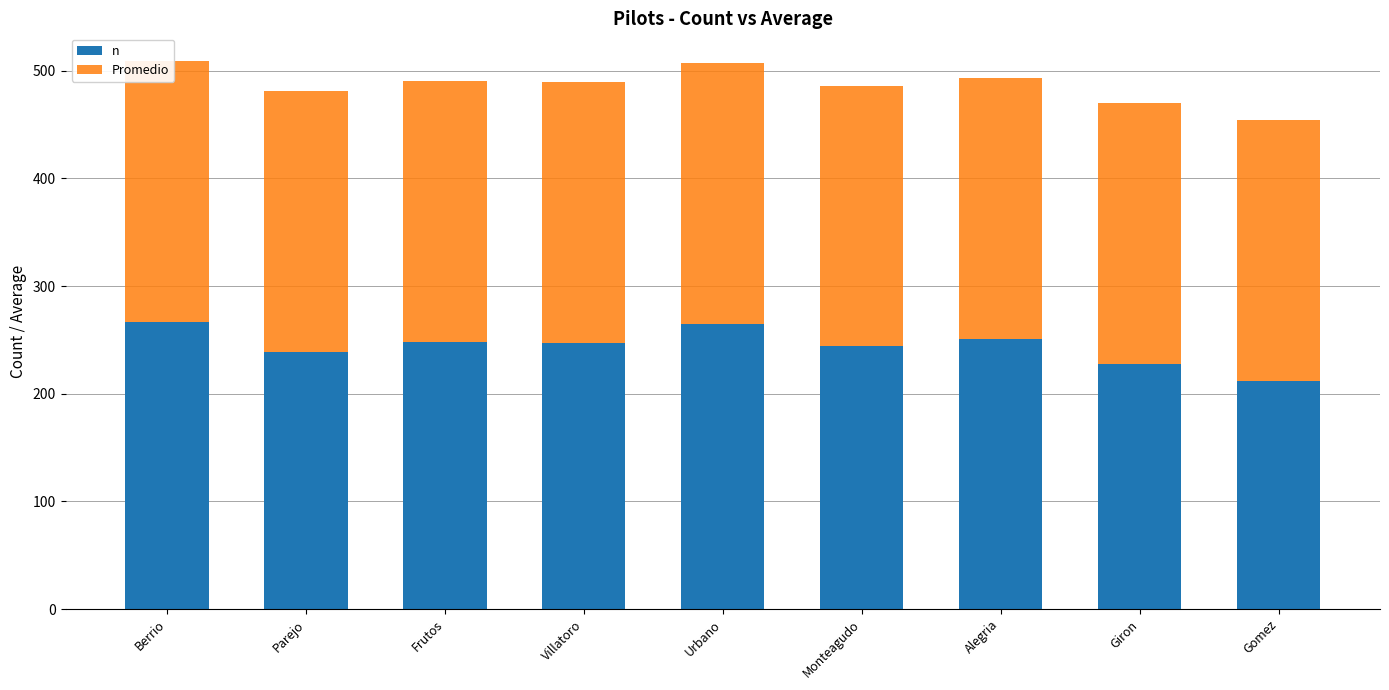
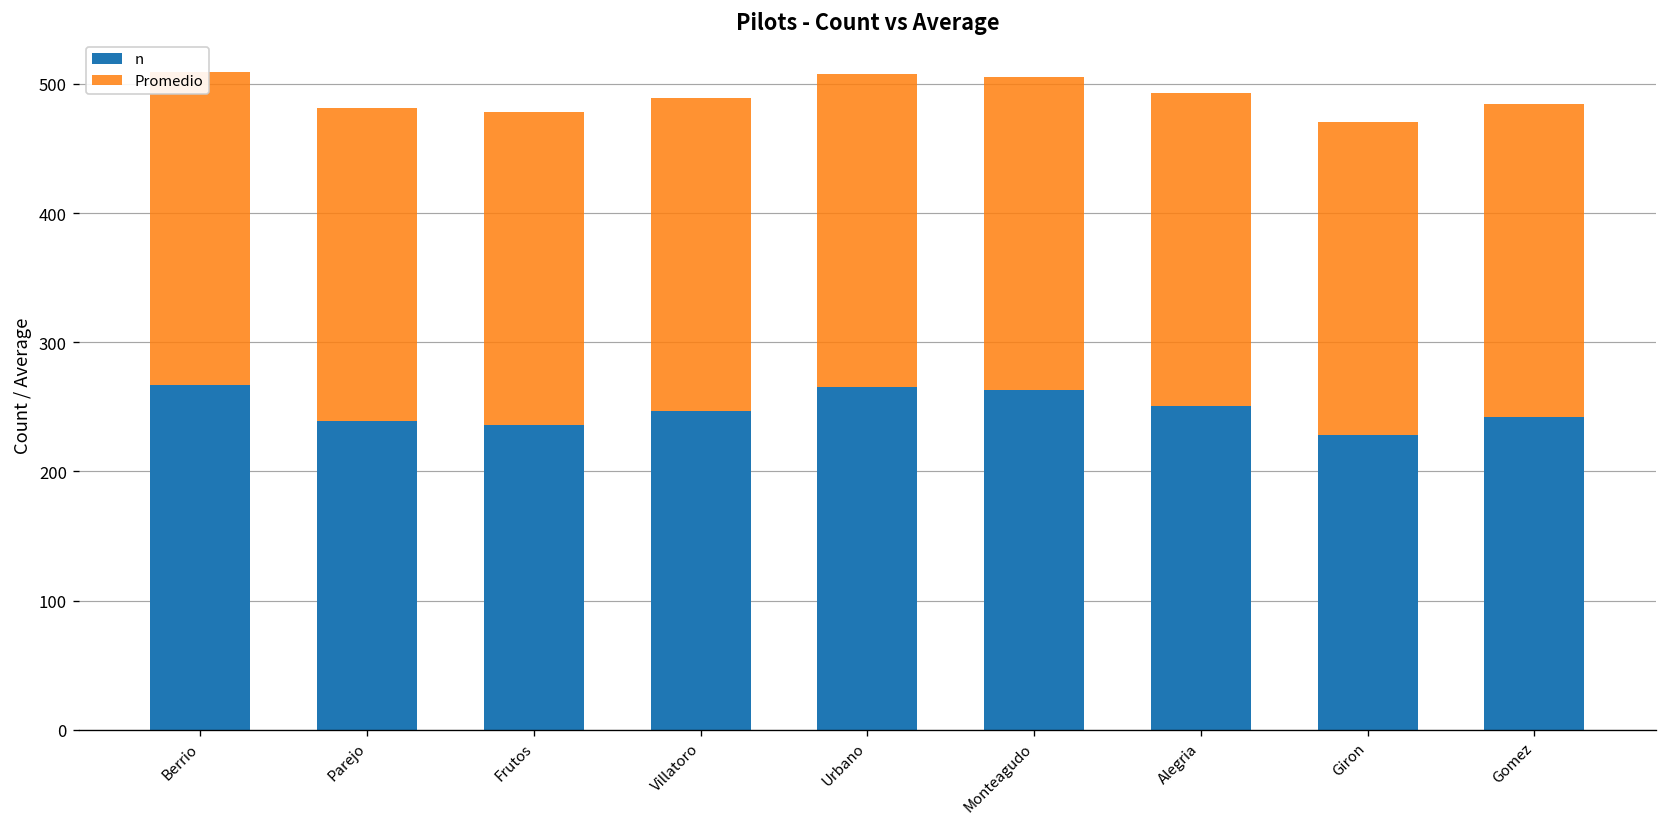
  {
    "n": {
      "Berrio": 267,
      "Parejo": 239,
-     "Frutos": 248,
+     "Frutos": 236,
      "Villatoro": 247,
      "Urbano": 265,
-     "Monteagudo": 244,
+     "Monteagudo": 263,
      "Alegria": 251,
      "Giron": 228,
-     "Gomez": 212
+     "Gomez": 242
    },
    "Promedio": {
      "Parejo": 242,
      "Frutos": 242,
      "Villatoro": 242,
      "Urbano": 242,
      "Monteagudo": 242,
      "Alegria": 242,
      "Giron": 242,
      "Gomez": 242
    }
  }
